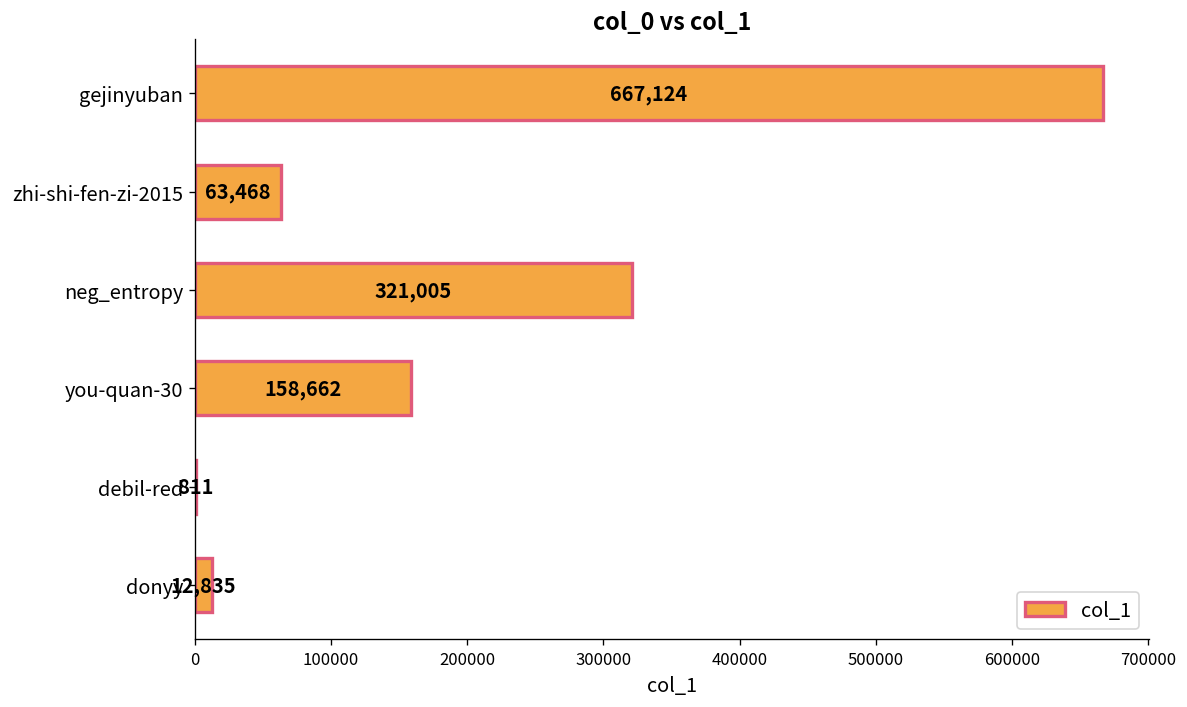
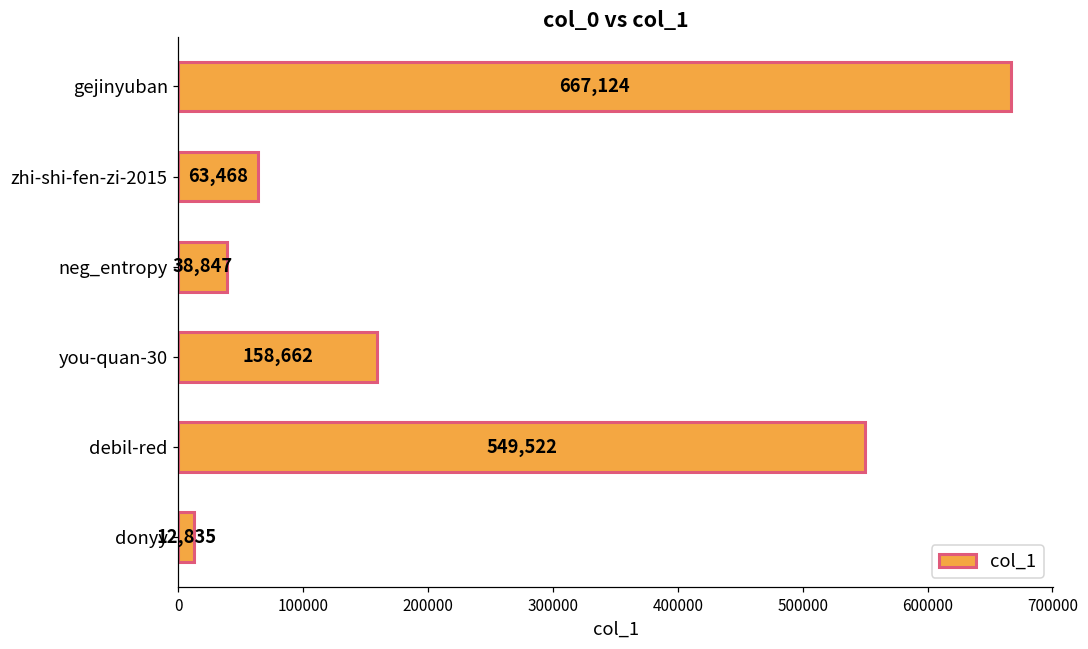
  {
    "gejinyuban": "667,124",
    "zhi-shi-fen-zi-2015": "63,468",
-   "neg_entropy": "321,005",
+   "neg_entropy": "38,847",
    "you-quan-30": "158,662",
-   "debil-red": "811",
+   "debil-red": "549,522",
    "donyy": "12,835"
  }
